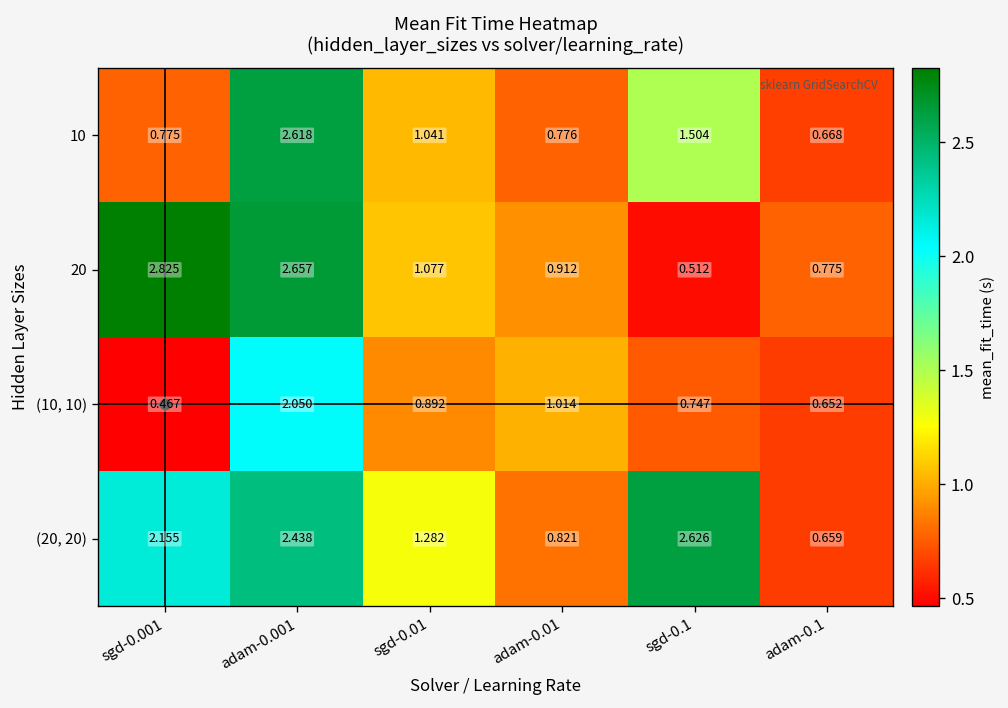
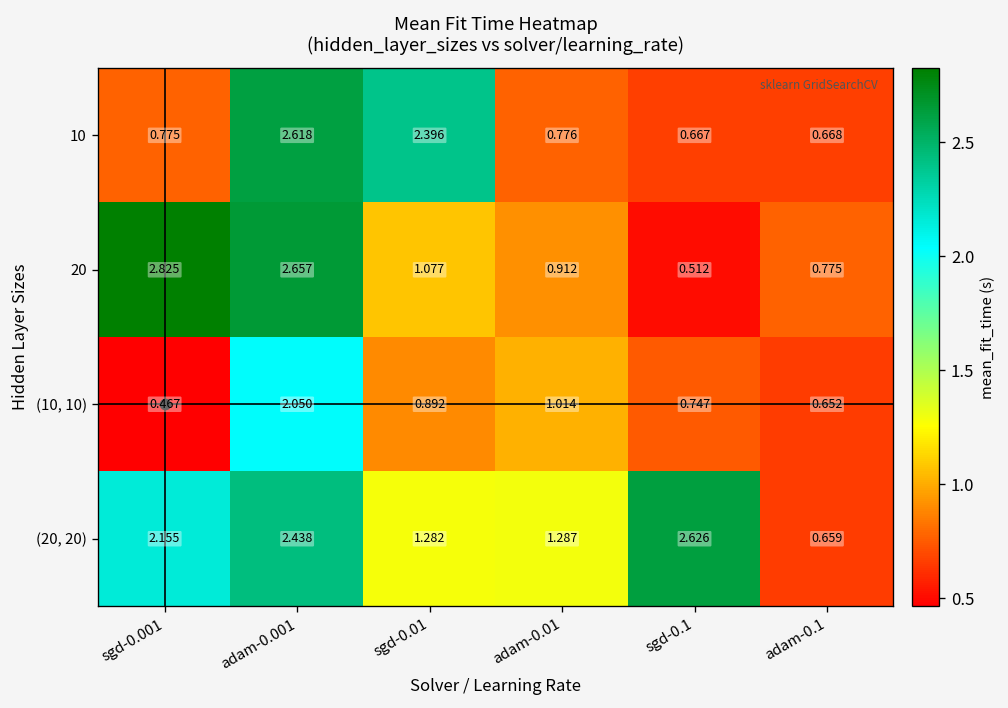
  {
    "10": {
-     "sgd-0.01": 1.041,
-     "sgd-0.1": 1.504
+     "sgd-0.01": 2.396,
+     "sgd-0.1": 0.667
    },
    "(20, 20)": {
-     "adam-0.01": 0.821
+     "adam-0.01": 1.287
    }
  }
